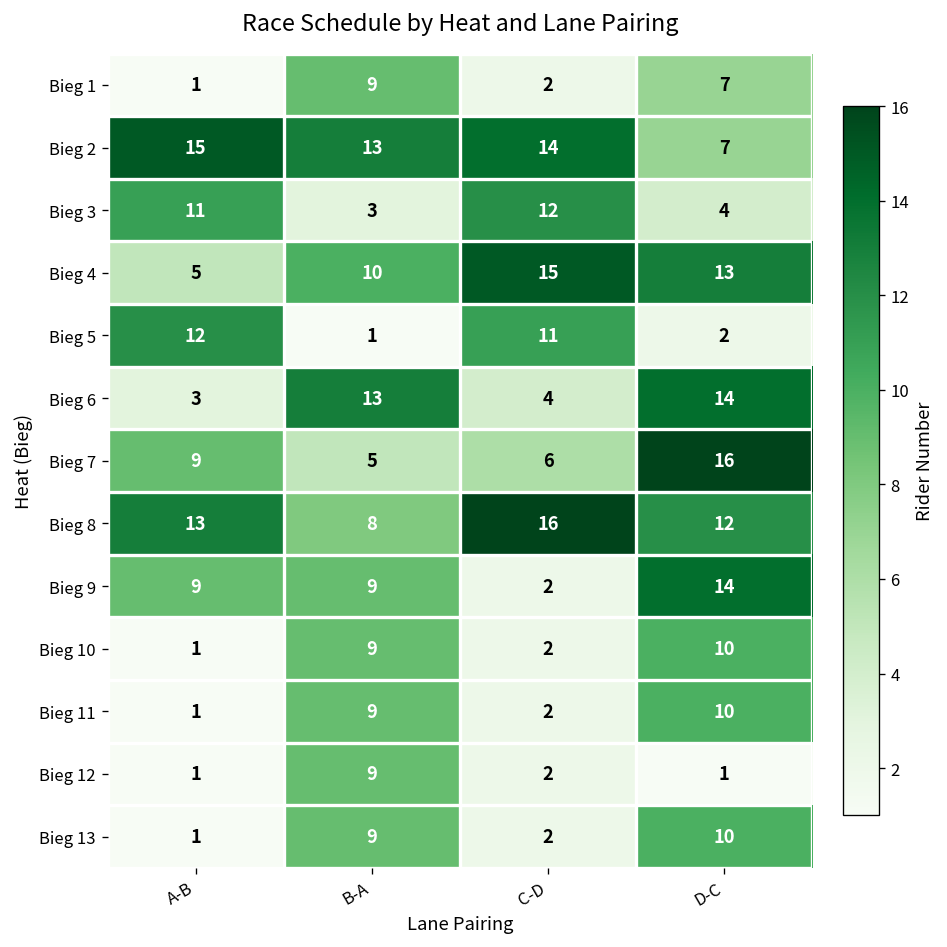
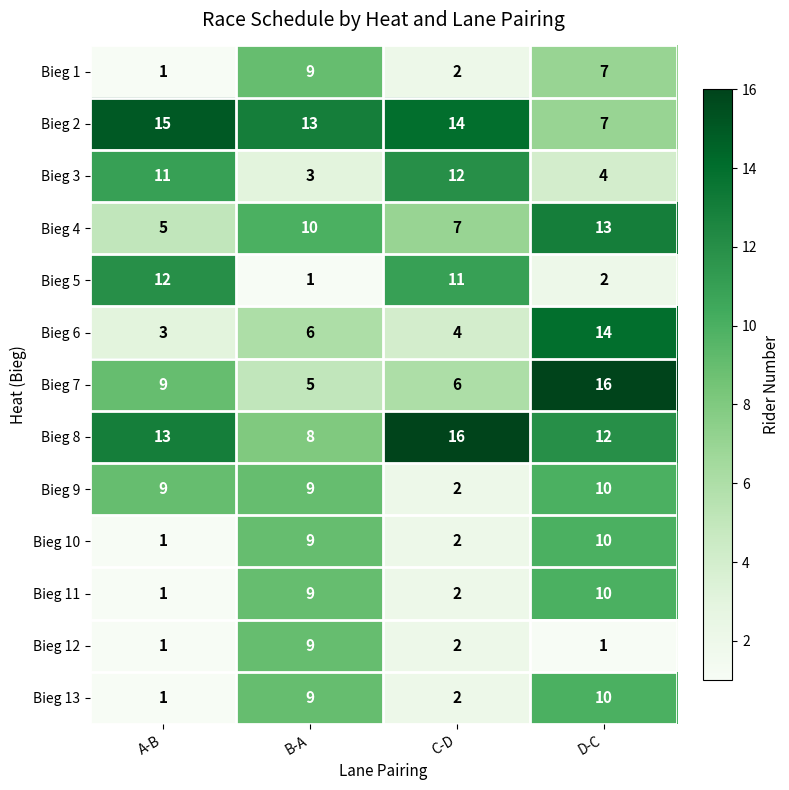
  {
    "Bieg 1": {
      "A-B": 1,
      "B-A": 9,
      "C-D": 2,
      "D-C": 7
    },
    "Bieg 2": {
      "A-B": 15,
      "B-A": 13,
      "C-D": 14,
      "D-C": 7
    },
    "Bieg 3": {
      "A-B": 11,
      "B-A": 3,
      "C-D": 12,
      "D-C": 4
    },
    "Bieg 4": {
      "A-B": 5,
      "B-A": 10,
-     "C-D": 15,
+     "C-D": 7,
      "D-C": 13
    },
    "Bieg 5": {
      "A-B": 12,
      "B-A": 1,
      "C-D": 11,
      "D-C": 2
    },
    "Bieg 6": {
      "A-B": 3,
-     "B-A": 13,
+     "B-A": 6,
      "C-D": 4,
      "D-C": 14
    },
    "Bieg 7": {
      "A-B": 9,
      "B-A": 5,
      "C-D": 6,
      "D-C": 16
    },
    "Bieg 8": {
      "A-B": 13,
      "B-A": 8,
      "C-D": 16,
      "D-C": 12
    },
    "Bieg 9": {
      "A-B": 9,
      "B-A": 9,
      "C-D": 2,
-     "D-C": 14
+     "D-C": 10
    },
    "Bieg 10": {
      "A-B": 1,
      "B-A": 9,
      "C-D": 2,
      "D-C": 10
    },
    "Bieg 11": {
      "A-B": 1,
      "B-A": 9,
      "C-D": 2,
      "D-C": 10
    },
    "Bieg 12": {
      "A-B": 1,
      "B-A": 9,
      "C-D": 2,
      "D-C": 1
    },
    "Bieg 13": {
      "A-B": 1,
      "B-A": 9,
      "C-D": 2,
      "D-C": 10
    }
  }
